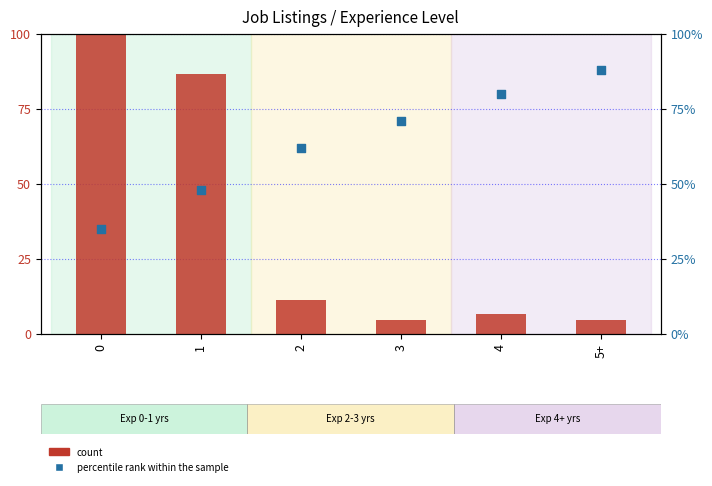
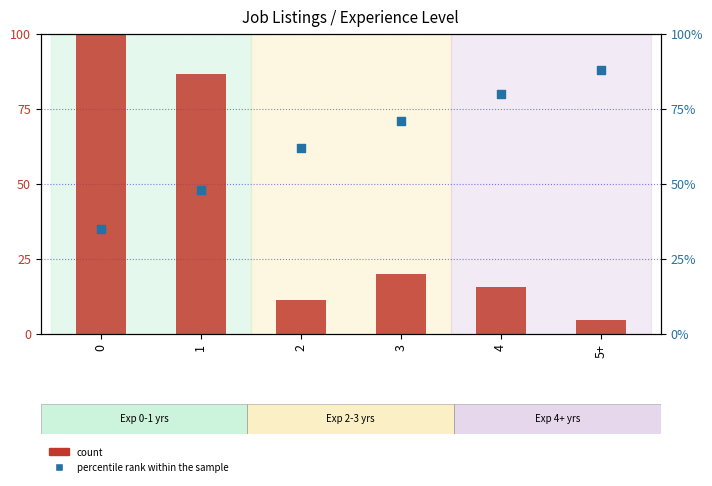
  {
    "count": {
      "0": 100,
      "1": 87,
      "2": 11,
-     "3": 4,
-     "4": 7,
+     "3": 20,
+     "4": 16,
      "5+": 4
    }
  }
